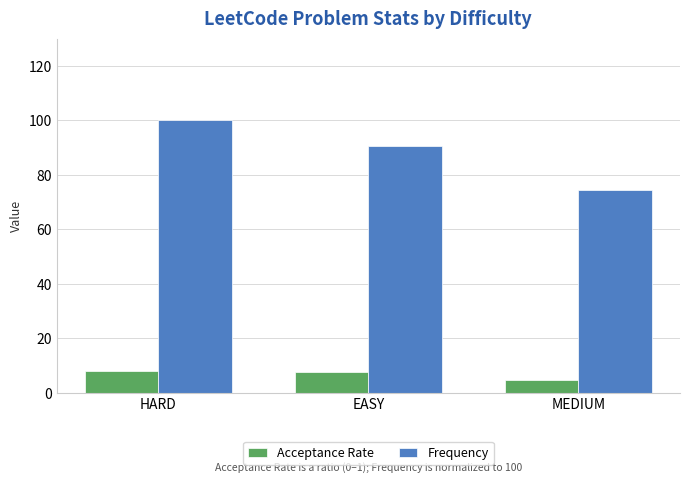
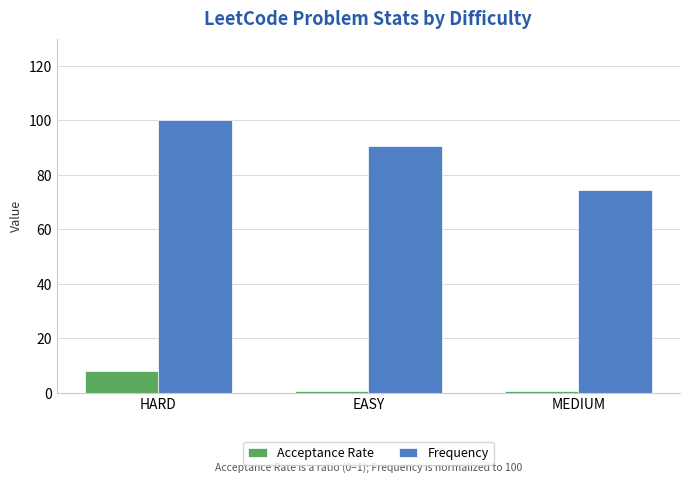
  {
    "Acceptance Rate": {
      "HARD": 8,
-     "EASY": 8,
-     "MEDIUM": 5
+     "EASY": 1,
+     "MEDIUM": 1
    },
    "Frequency": {
      "HARD": 100,
      "EASY": 91,
      "MEDIUM": 75
    }
  }
